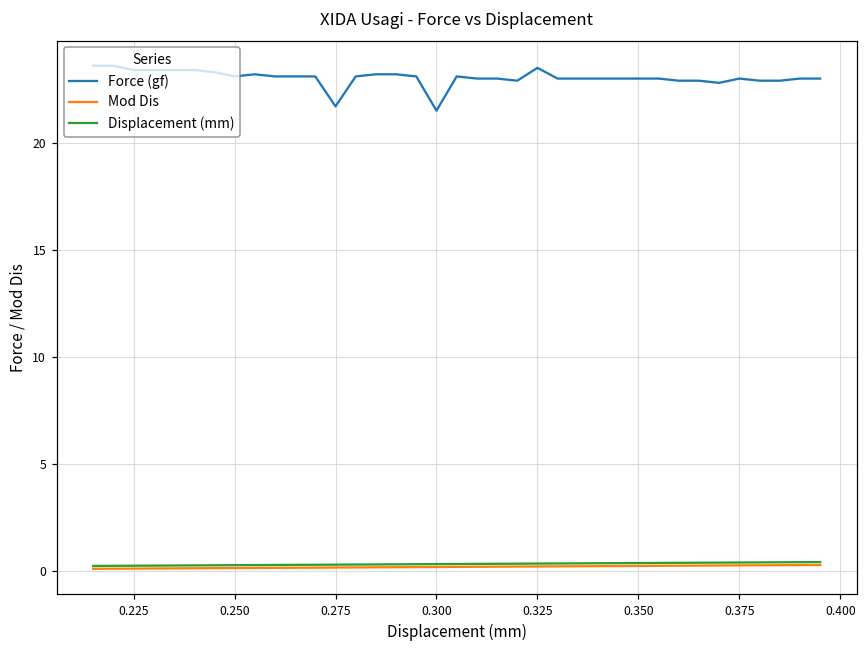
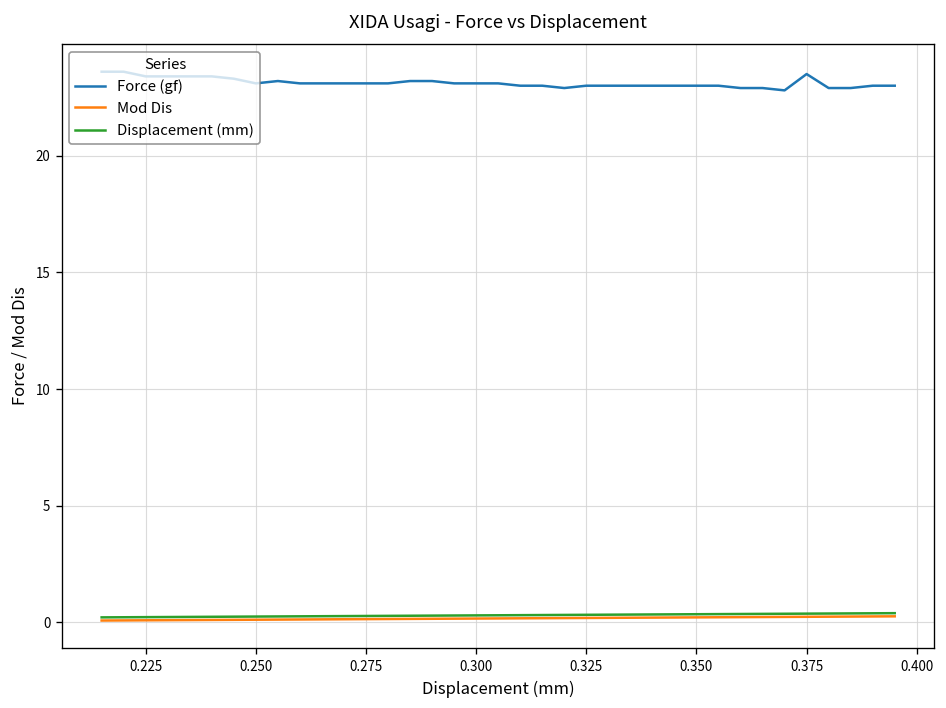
  {
    "Force (gf)": {
-     "0.275": 21.7,
-     "0.300": 21.5,
-     "0.325": 23.5,
-     "0.375": 23.0
+     "0.275": 23.1,
+     "0.300": 23.1,
+     "0.325": 23.0,
+     "0.375": 23.5
    },
    "Mod Dis": {
      "0.225": 0.1,
      "0.250": 0.1,
      "0.275": 0.1,
      "0.300": 0.2,
      "0.325": 0.2,
      "0.375": 0.2
    },
    "Displacement (mm)": {
      "0.225": 0.2,
      "0.250": 0.3,
      "0.275": 0.3,
      "0.300": 0.3,
      "0.325": 0.3,
      "0.375": 0.4
    }
  }
